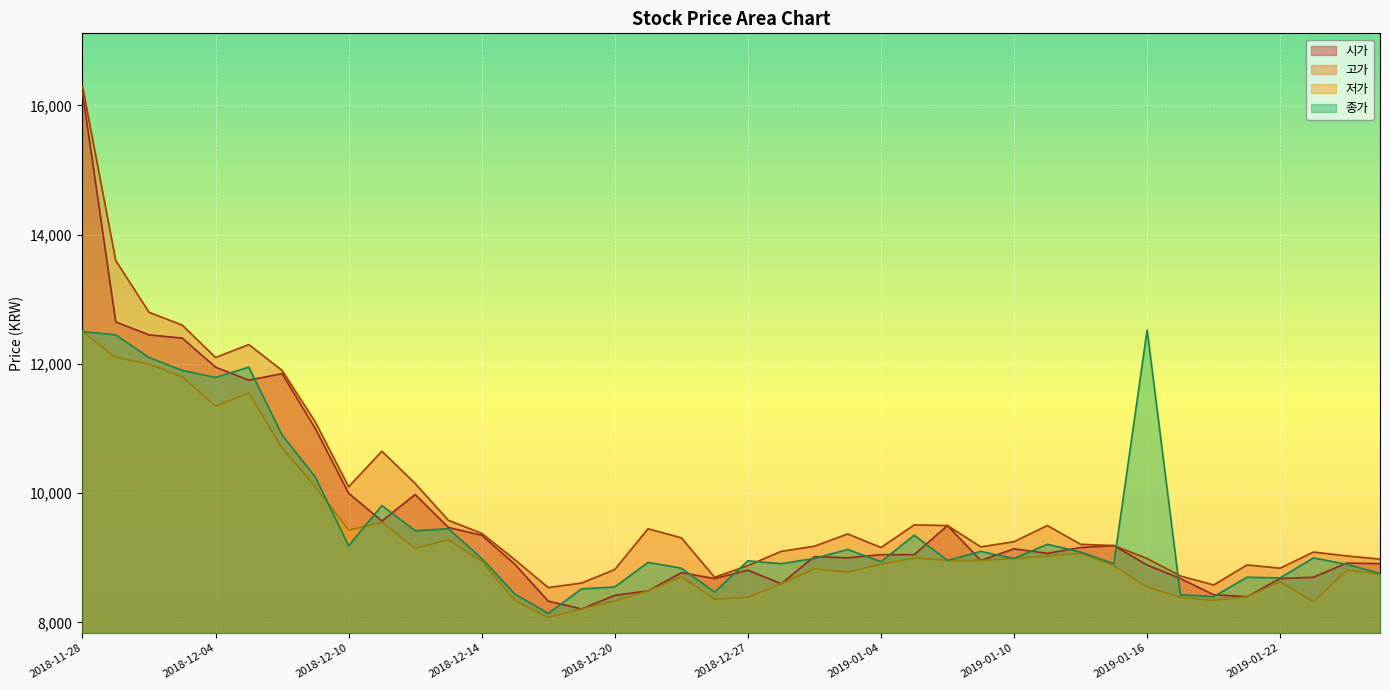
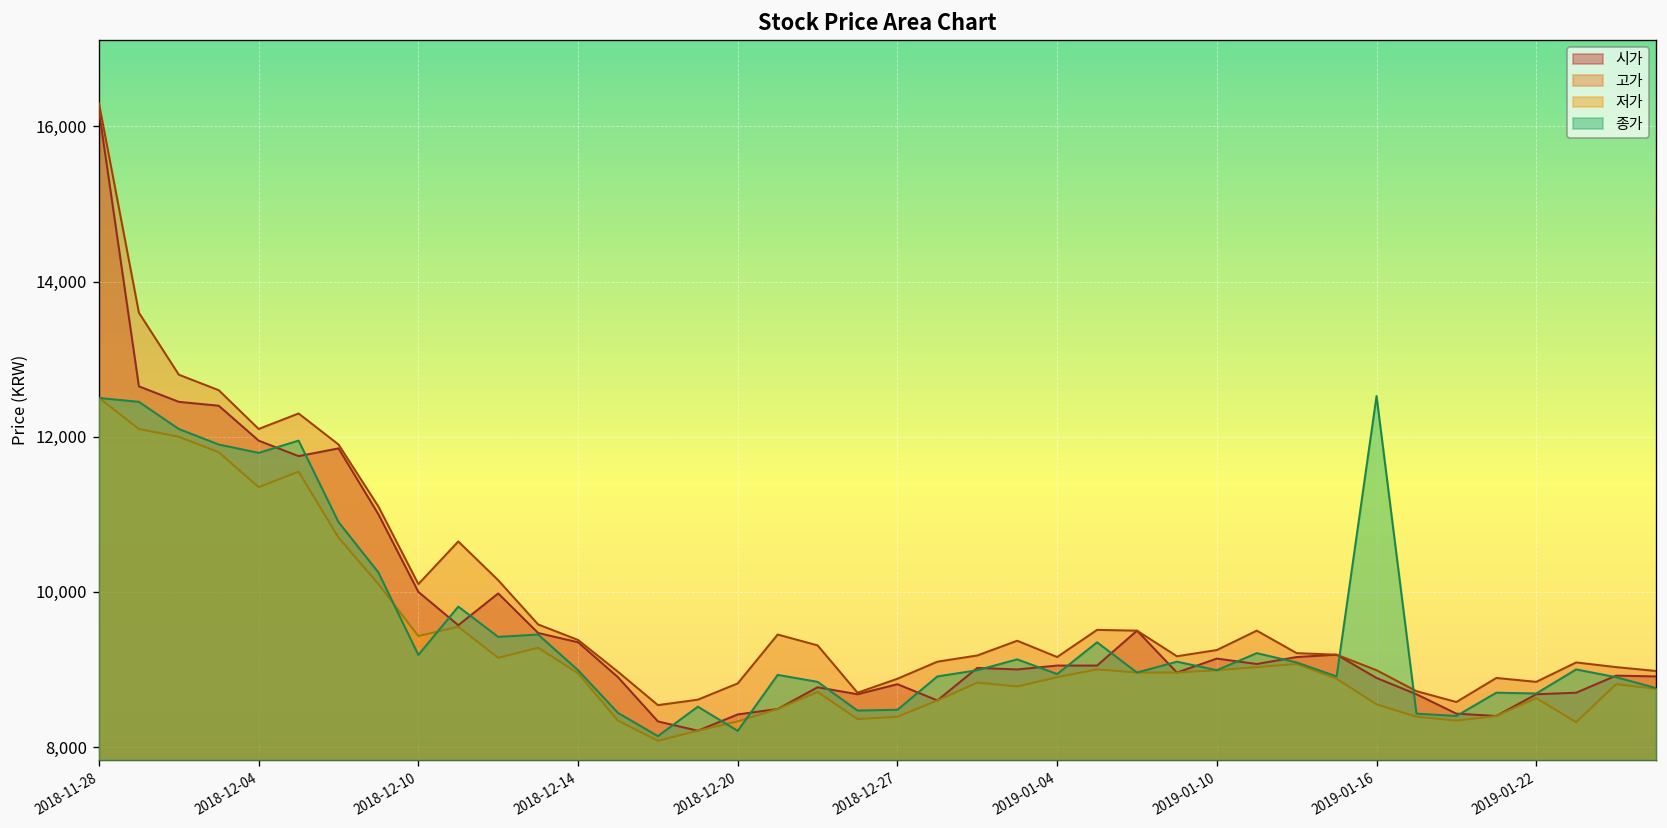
  {
    "종가": {
      "2018-12-04": "11,800",
      "2018-12-10": "9,200",
      "2018-12-14": "9,000",
-     "2018-12-20": "8,600",
-     "2018-12-27": "9,000",
+     "2018-12-20": "8,200",
+     "2018-12-27": "8,500",
      "2019-01-04": "8,900",
      "2019-01-16": "12,500"
    }
  }
